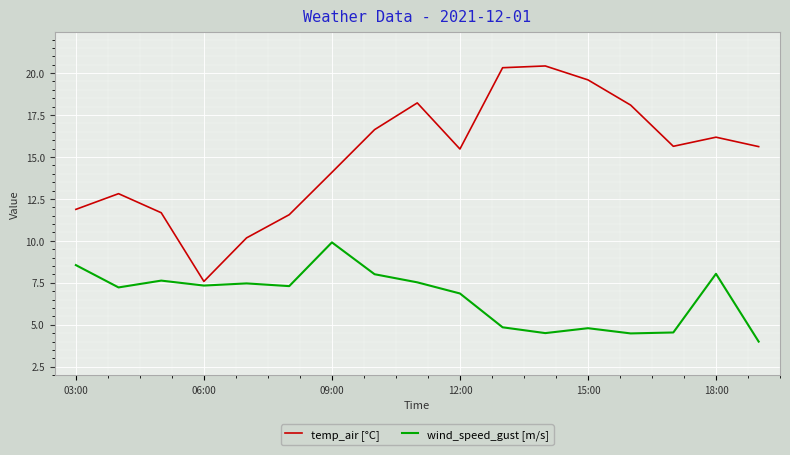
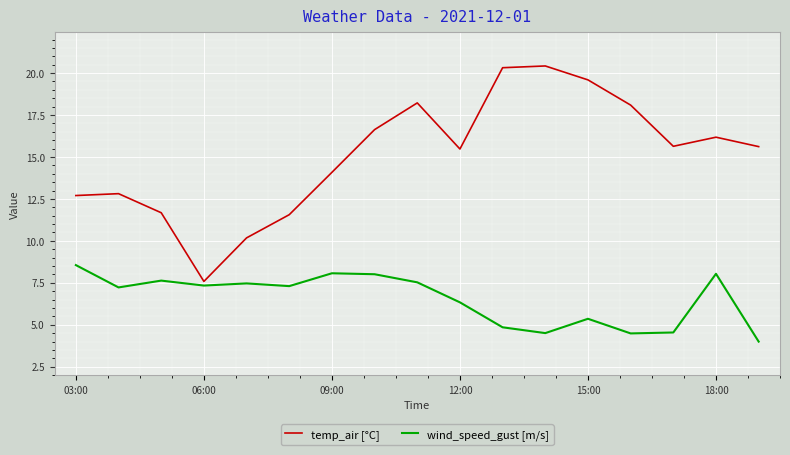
  {
    "temp_air [°C]": {
-     "03:00": 11.9,
+     "03:00": 12.7,
      "06:00": 7.6,
      "09:00": 14.1,
      "12:00": 15.5,
      "15:00": 19.6,
      "18:00": 16.2
    },
    "wind_speed_gust [m/s]": {
      "03:00": 8.6,
      "06:00": 7.3,
-     "09:00": 9.9,
-     "12:00": 6.9,
-     "15:00": 4.8,
+     "09:00": 8.1,
+     "12:00": 6.3,
+     "15:00": 5.4,
      "18:00": 8.0
    }
  }
